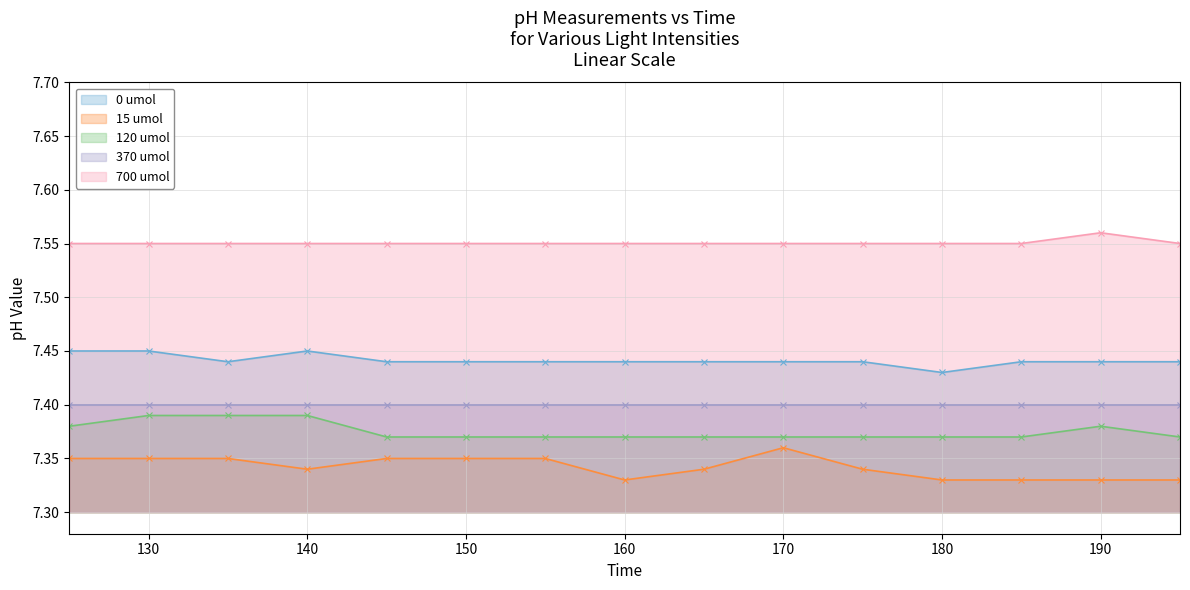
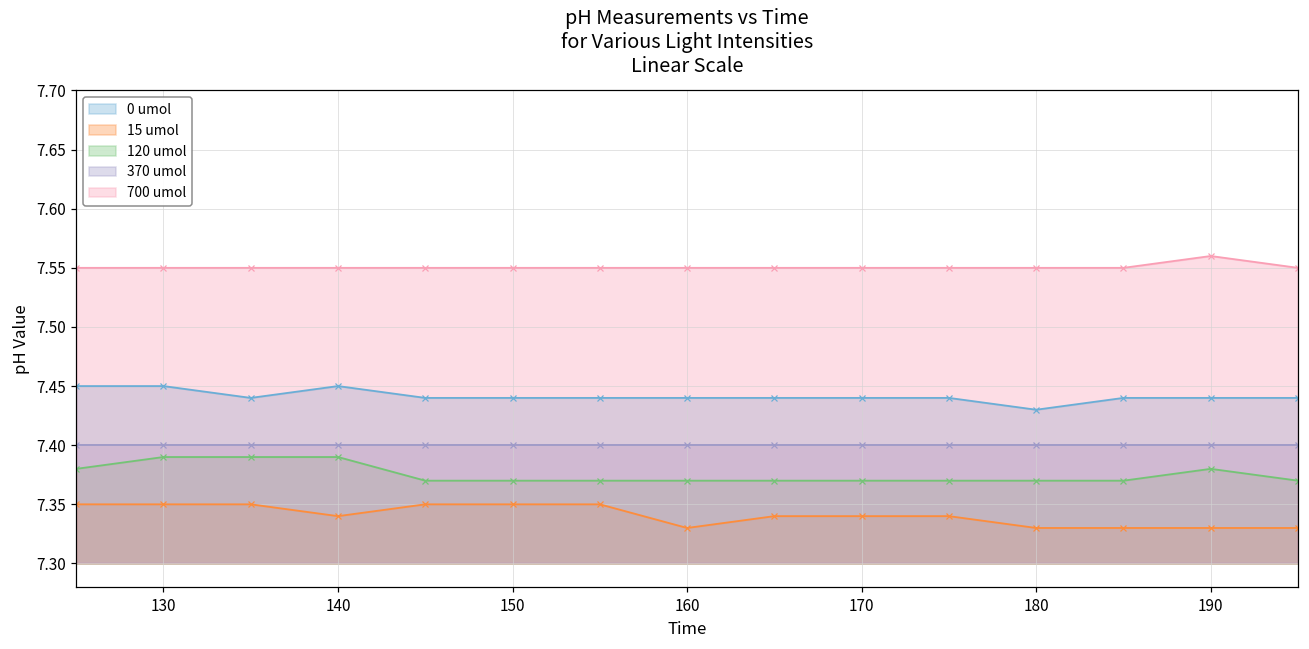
  {
    "15 umol": {
      "130": 7.35,
      "140": 7.34,
      "150": 7.35,
      "160": 7.33,
-     "170": 7.36,
+     "170": 7.34,
      "180": 7.33,
      "190": 7.33
    }
  }
